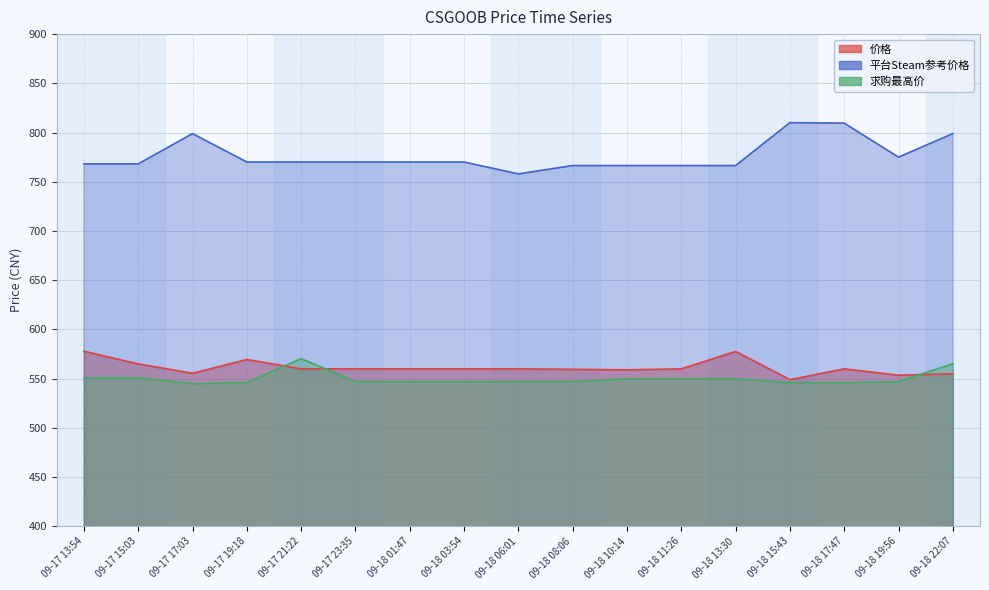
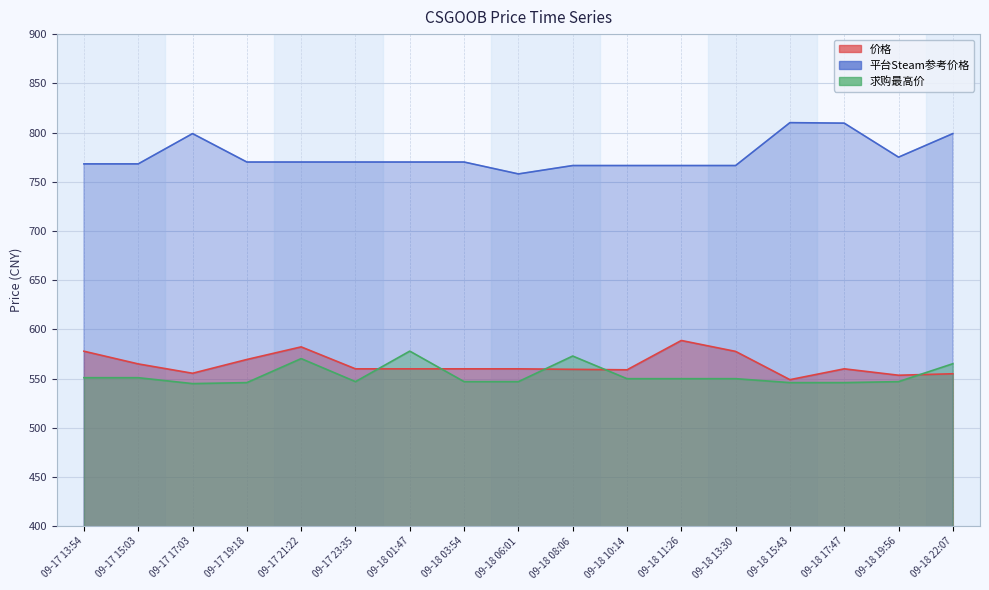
  {
    "价格": {
      "09-17 13:54": 580,
      "09-17 15:03": 570,
      "09-17 17:03": 560,
      "09-17 19:18": 570,
-     "09-17 21:22": 560,
+     "09-17 21:22": 580,
      "09-17 23:35": 560,
      "09-18 01:47": 560,
      "09-18 03:54": 560,
      "09-18 06:01": 560,
      "09-18 08:06": 560,
      "09-18 10:14": 560,
-     "09-18 11:26": 560,
+     "09-18 11:26": 590,
      "09-18 13:30": 580,
      "09-18 15:43": 550,
      "09-18 17:47": 560,
      "09-18 19:56": 550,
      "09-18 22:07": 560
    },
    "平台Steam参考价格": {
      "09-17 13:54": 770,
      "09-17 15:03": 770,
      "09-17 17:03": 800,
      "09-17 19:18": 770,
      "09-17 21:22": 770,
      "09-17 23:35": 770,
      "09-18 01:47": 770,
      "09-18 03:54": 770,
      "09-18 06:01": 760,
      "09-18 08:06": 770,
      "09-18 10:14": 770,
      "09-18 11:26": 770,
      "09-18 13:30": 770,
      "09-18 15:43": 810,
      "09-18 17:47": 810,
      "09-18 19:56": 780,
      "09-18 22:07": 800
    },
    "求购最高价": {
      "09-17 13:54": 550,
      "09-17 15:03": 550,
      "09-17 17:03": 550,
      "09-17 19:18": 550,
      "09-17 21:22": 570,
      "09-17 23:35": 550,
-     "09-18 01:47": 550,
+     "09-18 01:47": 580,
      "09-18 03:54": 550,
      "09-18 06:01": 550,
-     "09-18 08:06": 550,
+     "09-18 08:06": 570,
      "09-18 10:14": 550,
      "09-18 11:26": 550,
      "09-18 13:30": 550,
      "09-18 15:43": 550,
      "09-18 17:47": 550,
      "09-18 19:56": 550,
      "09-18 22:07": 570
    }
  }
